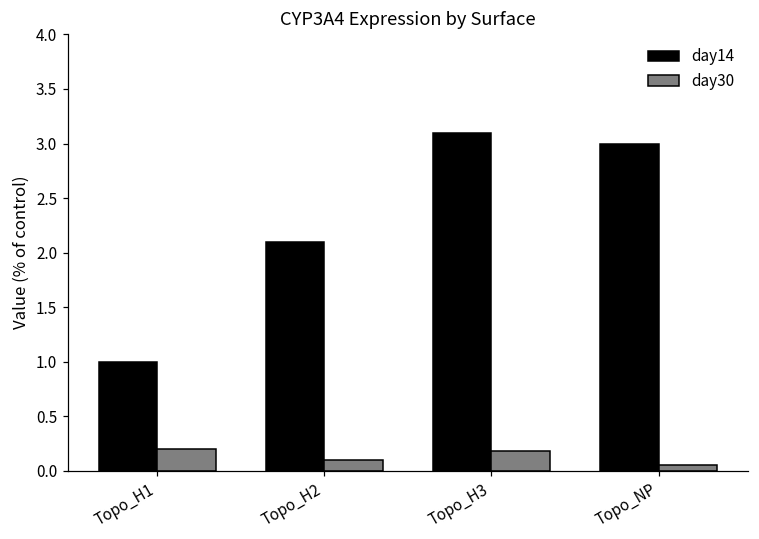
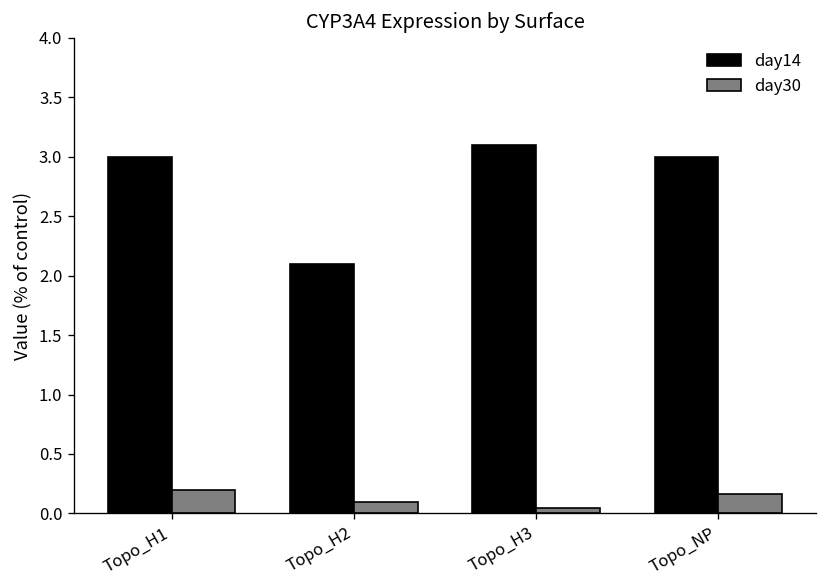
  {
    "day14": {
-     "Topo_H1": 1,
+     "Topo_H1": 3,
      "Topo_H2": 2.1,
      "Topo_H3": 3.1,
      "Topo_NP": 3
    },
    "day30": {
      "Topo_H1": 0.2,
      "Topo_H2": 0.1,
-     "Topo_H3": 0.2,
-     "Topo_NP": 0.1
+     "Topo_H3": 0.1,
+     "Topo_NP": 0.2
    }
  }
